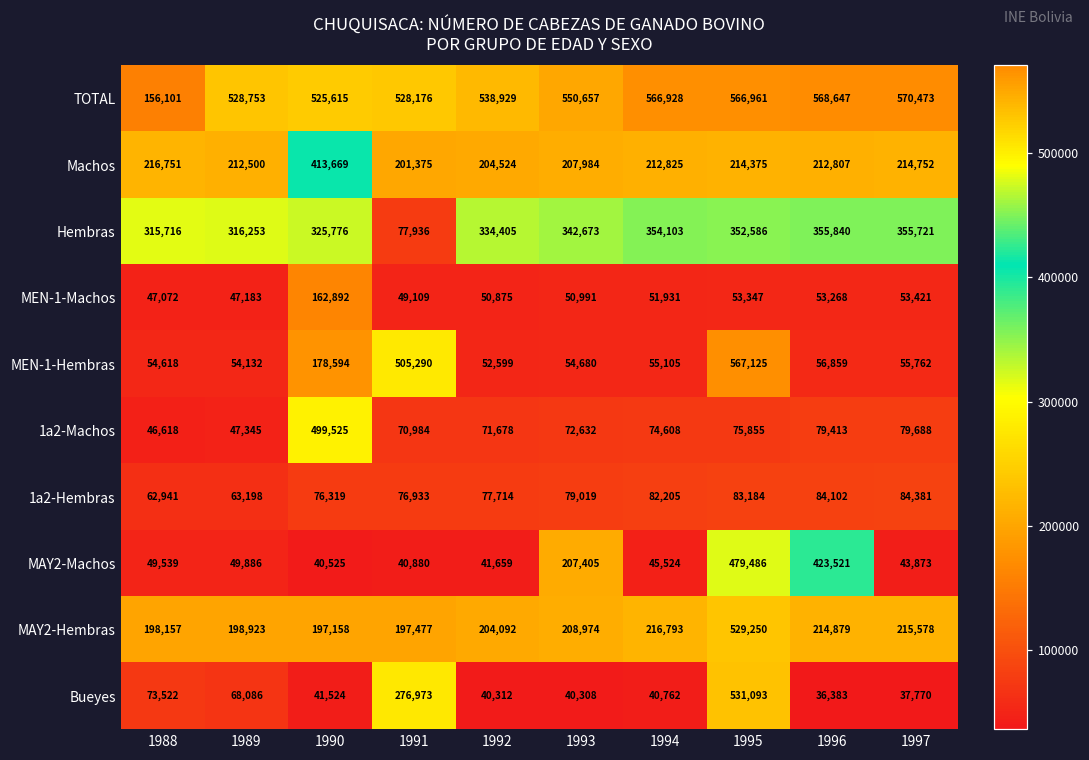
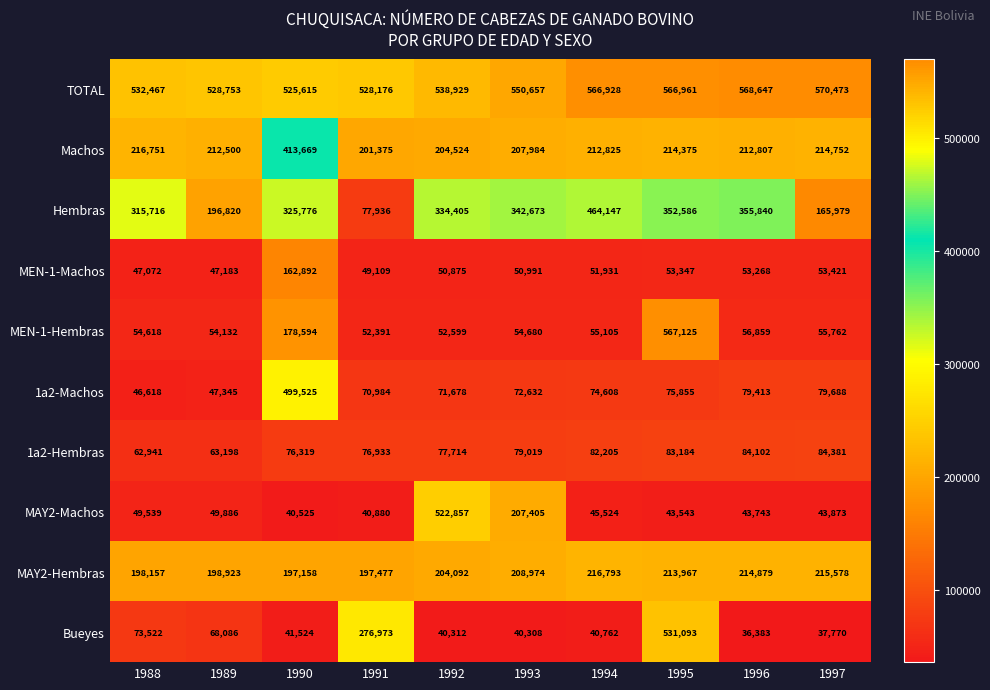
  {
    "TOTAL": {
-     "1988": "156,101",
+     "1988": "532,467",
      "1989": "528,753",
      "1990": "525,615",
      "1991": "528,176",
      "1992": "538,929",
      "1993": "550,657",
      "1994": "566,928",
      "1995": "566,961",
      "1996": "568,647",
      "1997": "570,473"
    },
    "Machos": {
      "1988": "216,751",
      "1989": "212,500",
      "1990": "413,669",
      "1991": "201,375",
      "1992": "204,524",
      "1993": "207,984",
      "1994": "212,825",
      "1995": "214,375",
      "1996": "212,807",
      "1997": "214,752"
    },
    "Hembras": {
      "1988": "315,716",
-     "1989": "316,253",
+     "1989": "196,820",
      "1990": "325,776",
      "1991": "77,936",
      "1992": "334,405",
      "1993": "342,673",
-     "1994": "354,103",
+     "1994": "464,147",
      "1995": "352,586",
      "1996": "355,840",
-     "1997": "355,721"
+     "1997": "165,979"
    },
    "MEN-1-Machos": {
      "1988": "47,072",
      "1989": "47,183",
      "1990": "162,892",
      "1991": "49,109",
      "1992": "50,875",
      "1993": "50,991",
      "1994": "51,931",
      "1995": "53,347",
      "1996": "53,268",
      "1997": "53,421"
    },
    "MEN-1-Hembras": {
      "1988": "54,618",
      "1989": "54,132",
      "1990": "178,594",
-     "1991": "505,290",
+     "1991": "52,391",
      "1992": "52,599",
      "1993": "54,680",
      "1994": "55,105",
      "1995": "567,125",
      "1996": "56,859",
      "1997": "55,762"
    },
    "1a2-Machos": {
      "1988": "46,618",
      "1989": "47,345",
      "1990": "499,525",
      "1991": "70,984",
      "1992": "71,678",
      "1993": "72,632",
      "1994": "74,608",
      "1995": "75,855",
      "1996": "79,413",
      "1997": "79,688"
    },
    "1a2-Hembras": {
      "1988": "62,941",
      "1989": "63,198",
      "1990": "76,319",
      "1991": "76,933",
      "1992": "77,714",
      "1993": "79,019",
      "1994": "82,205",
      "1995": "83,184",
      "1996": "84,102",
      "1997": "84,381"
    },
    "MAY2-Machos": {
      "1988": "49,539",
      "1989": "49,886",
      "1990": "40,525",
      "1991": "40,880",
-     "1992": "41,659",
+     "1992": "522,857",
      "1993": "207,405",
      "1994": "45,524",
-     "1995": "479,486",
-     "1996": "423,521",
+     "1995": "43,543",
+     "1996": "43,743",
      "1997": "43,873"
    },
    "MAY2-Hembras": {
      "1988": "198,157",
      "1989": "198,923",
      "1990": "197,158",
      "1991": "197,477",
      "1992": "204,092",
      "1993": "208,974",
      "1994": "216,793",
-     "1995": "529,250",
+     "1995": "213,967",
      "1996": "214,879",
      "1997": "215,578"
    },
    "Bueyes": {
      "1988": "73,522",
      "1989": "68,086",
      "1990": "41,524",
      "1991": "276,973",
      "1992": "40,312",
      "1993": "40,308",
      "1994": "40,762",
      "1995": "531,093",
      "1996": "36,383",
      "1997": "37,770"
    }
  }
